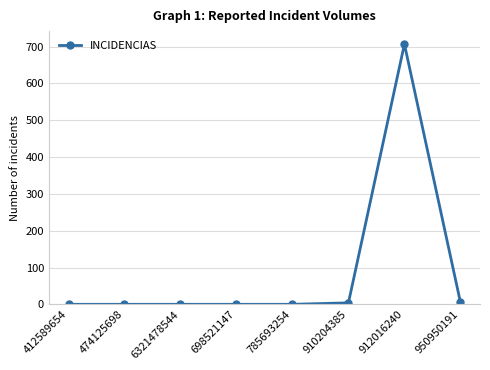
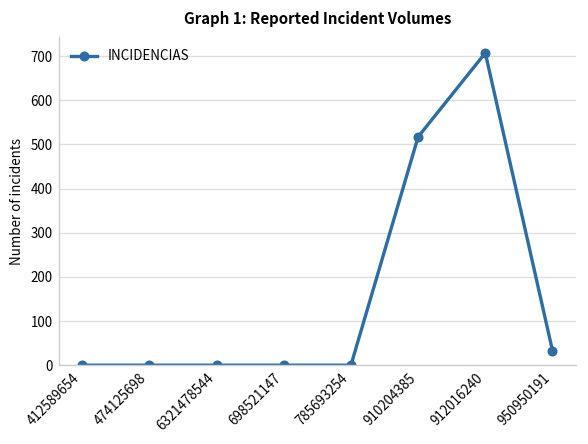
  {
    "412589654": 0,
    "474125698": 0,
    "6321478544": 0,
    "698521147": 0,
    "785693254": 0,
-   "910204385": 0,
+   "910204385": 520,
    "912016240": 710,
-   "950950191": 10
+   "950950191": 30
  }
